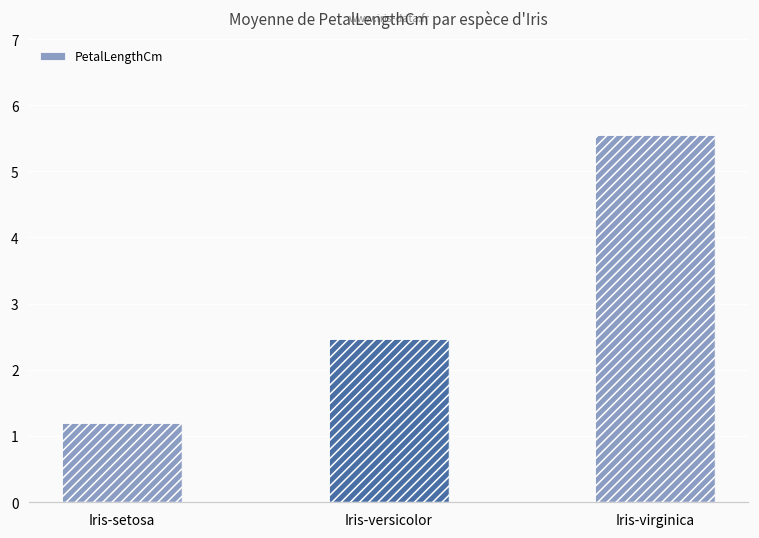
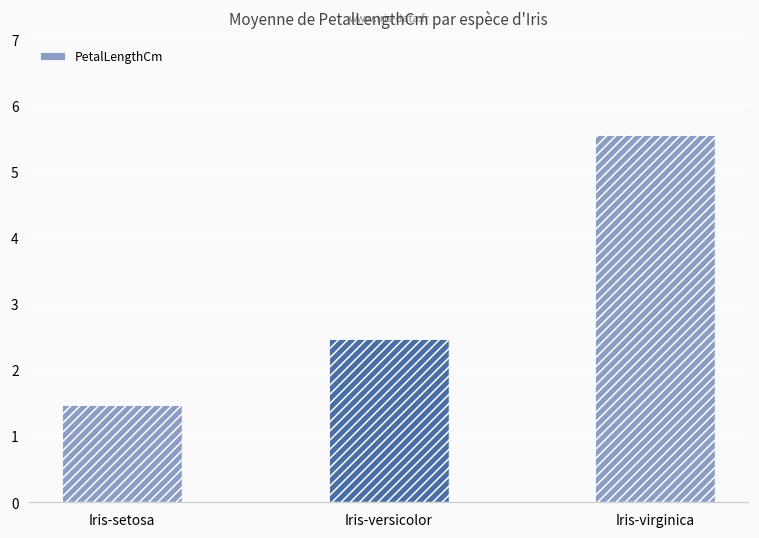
  {
-   "Iris-setosa": 1.2,
+   "Iris-setosa": 1.5,
    "Iris-versicolor": 2.5,
    "Iris-virginica": 5.6
  }
